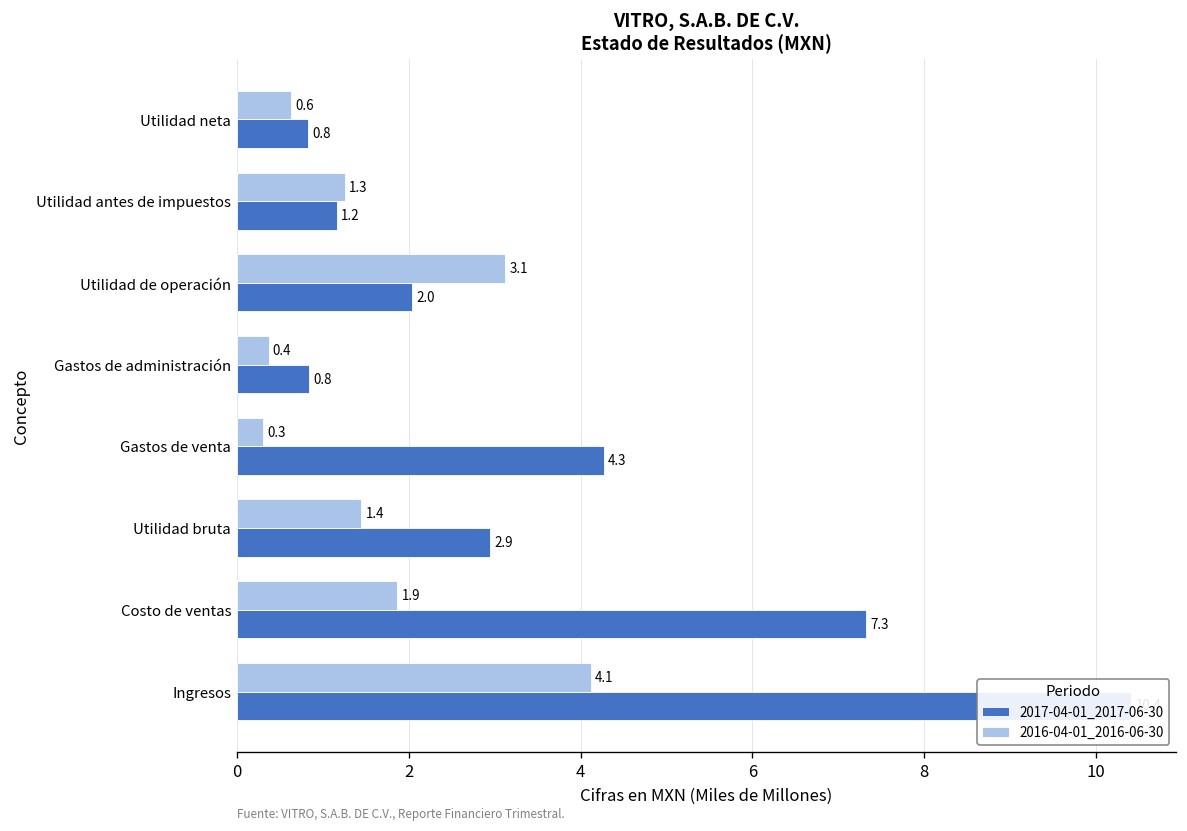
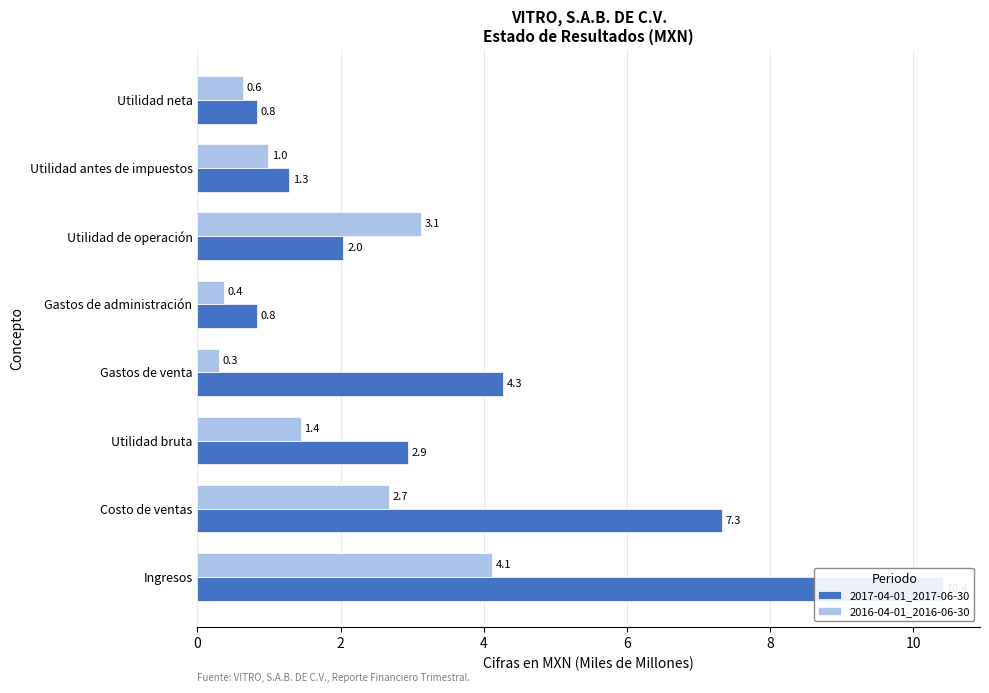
  {
    "2017-04-01_2017-06-30": {
      "Utilidad neta": 0.8,
-     "Utilidad antes de impuestos": 1.2,
+     "Utilidad antes de impuestos": 1.3,
      "Utilidad de operación": 2.0,
      "Gastos de administración": 0.8,
      "Gastos de venta": 4.3,
      "Utilidad bruta": 2.9,
      "Costo de ventas": 7.3
    },
    "2016-04-01_2016-06-30": {
      "Utilidad neta": 0.6,
-     "Utilidad antes de impuestos": 1.3,
+     "Utilidad antes de impuestos": 1.0,
      "Utilidad de operación": 3.1,
      "Gastos de administración": 0.4,
      "Gastos de venta": 0.3,
      "Utilidad bruta": 1.4,
-     "Costo de ventas": 1.9,
+     "Costo de ventas": 2.7,
      "Ingresos": 4.1
    }
  }
